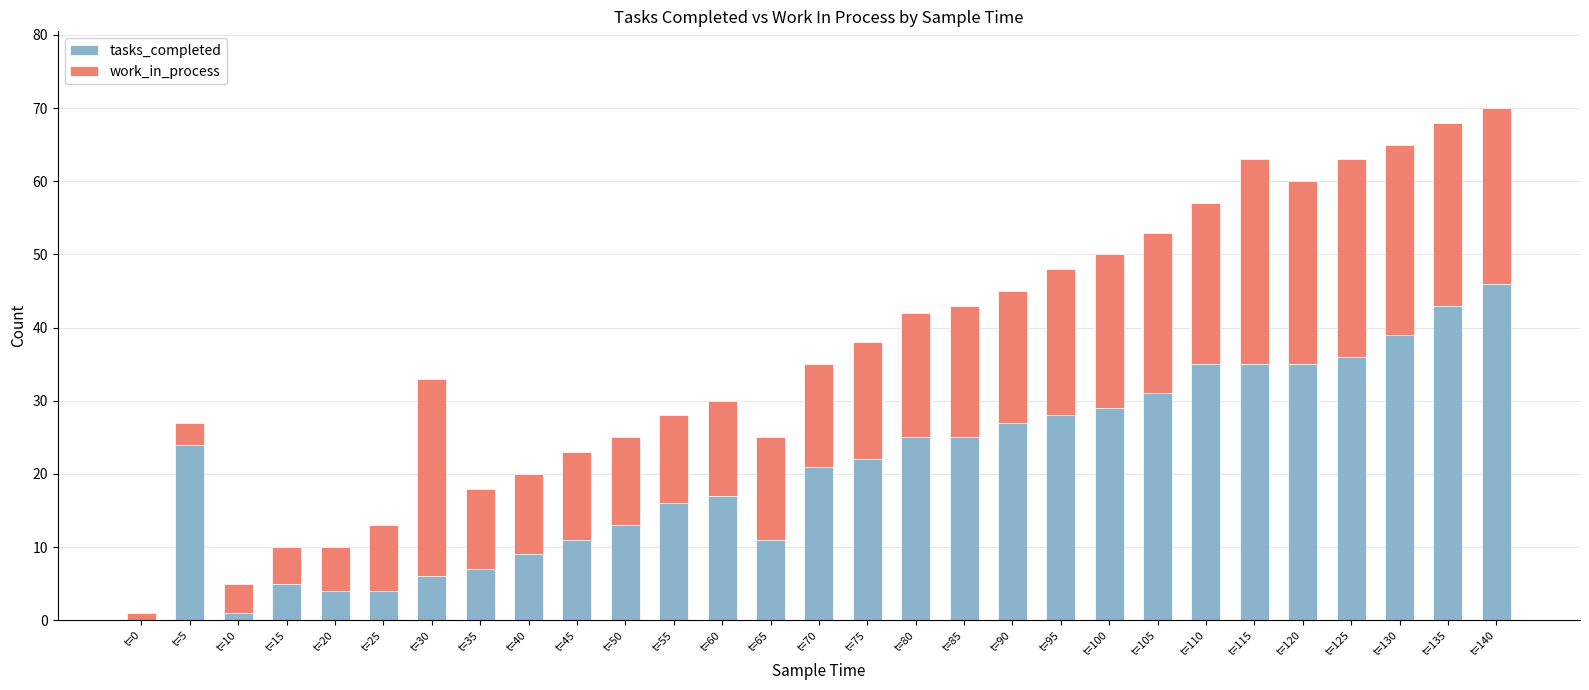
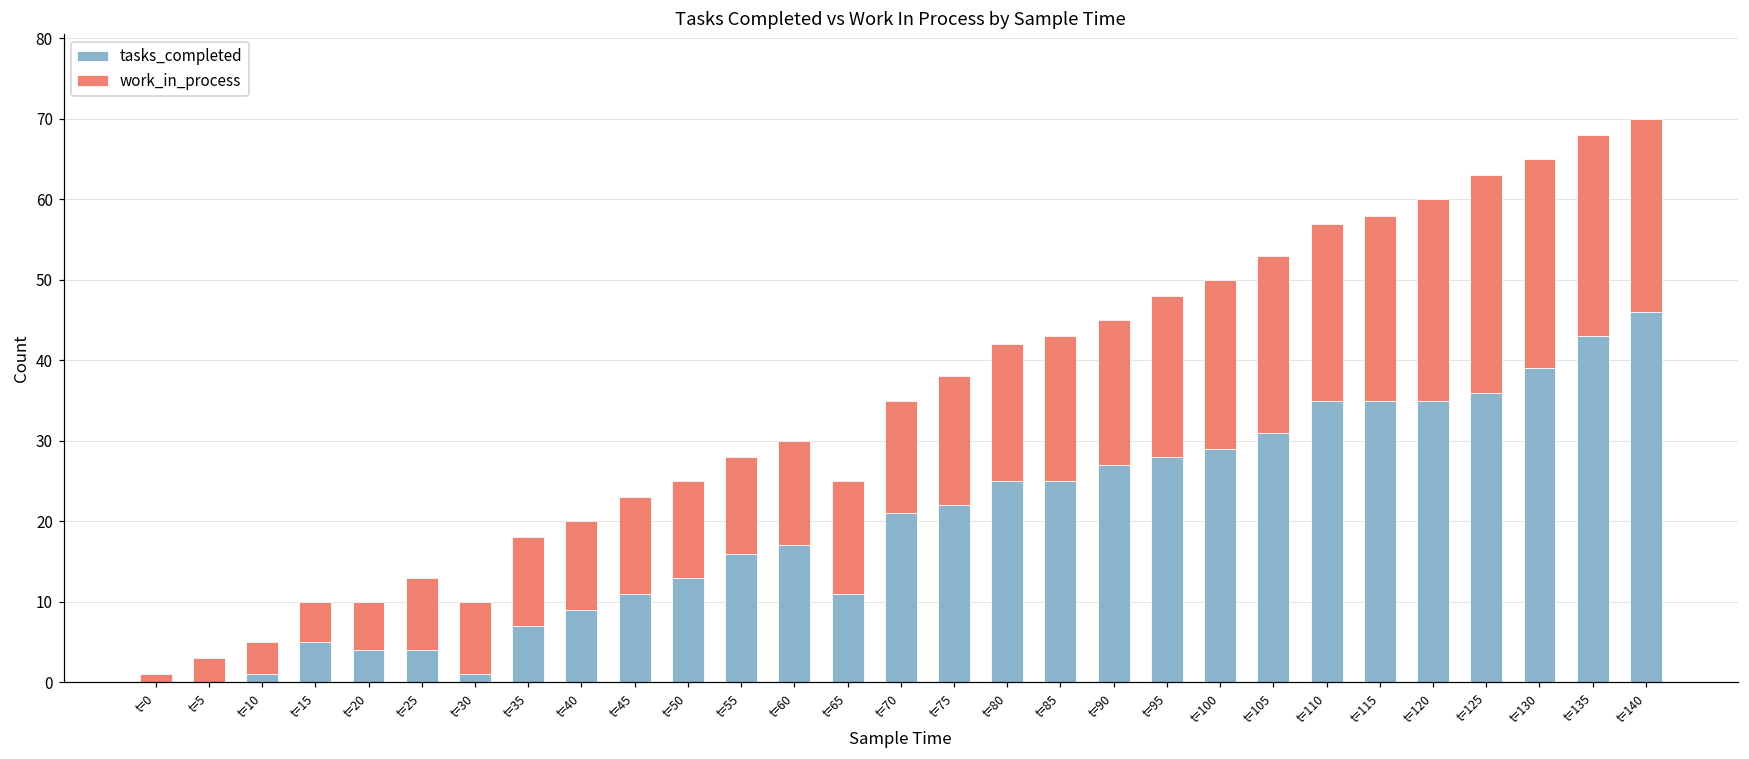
  {
    "tasks_completed": {
      "t=0": 0,
-     "t=5": 24,
+     "t=5": 0,
      "t=10": 1,
      "t=15": 5,
      "t=20": 4,
      "t=25": 4,
-     "t=30": 6,
+     "t=30": 1,
      "t=35": 7,
      "t=40": 9,
      "t=45": 11,
      "t=50": 13,
      "t=55": 16,
      "t=60": 17,
      "t=65": 11,
      "t=70": 21,
      "t=75": 22,
      "t=80": 25,
      "t=85": 25,
      "t=90": 27,
      "t=95": 28,
      "t=100": 29,
      "t=105": 31,
      "t=110": 35,
      "t=115": 35,
      "t=120": 35,
      "t=125": 36,
      "t=130": 39,
      "t=135": 43,
      "t=140": 46
    },
    "work_in_process": {
      "t=0": 1,
      "t=5": 3,
      "t=10": 4,
      "t=15": 5,
      "t=20": 6,
      "t=25": 9,
-     "t=30": 27,
+     "t=30": 9,
      "t=35": 11,
      "t=40": 11,
      "t=45": 12,
      "t=50": 12,
      "t=55": 12,
      "t=60": 13,
      "t=65": 14,
      "t=70": 14,
      "t=75": 16,
      "t=80": 17,
      "t=85": 18,
      "t=90": 18,
      "t=95": 20,
      "t=100": 21,
      "t=105": 22,
      "t=110": 22,
-     "t=115": 28,
+     "t=115": 23,
      "t=120": 25,
      "t=125": 27,
      "t=130": 26,
      "t=135": 25,
      "t=140": 24
    }
  }
